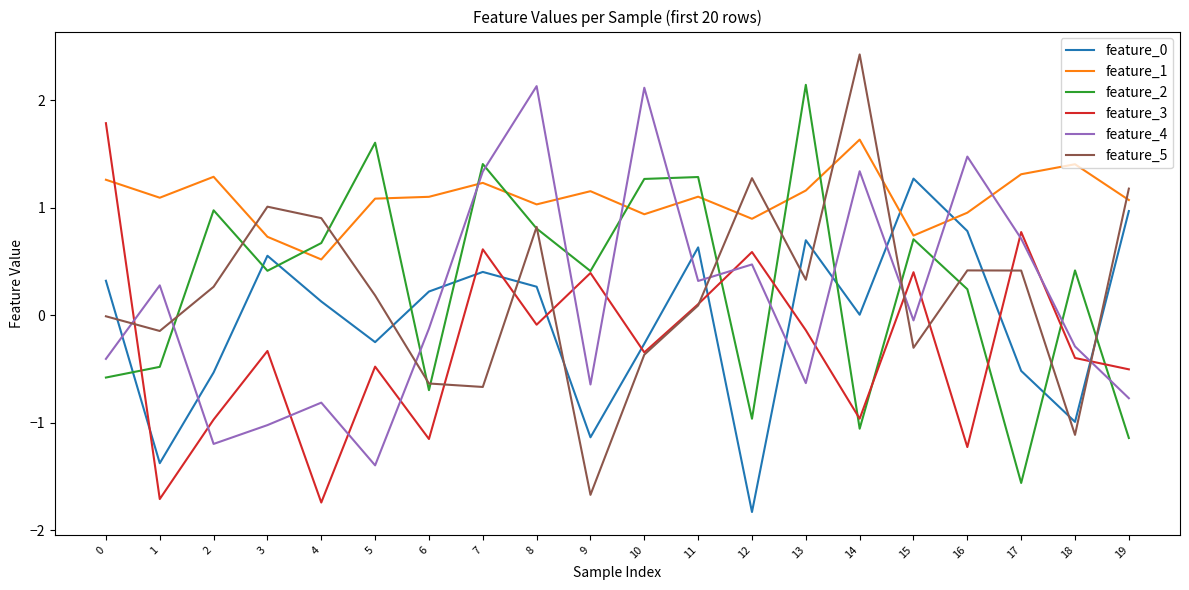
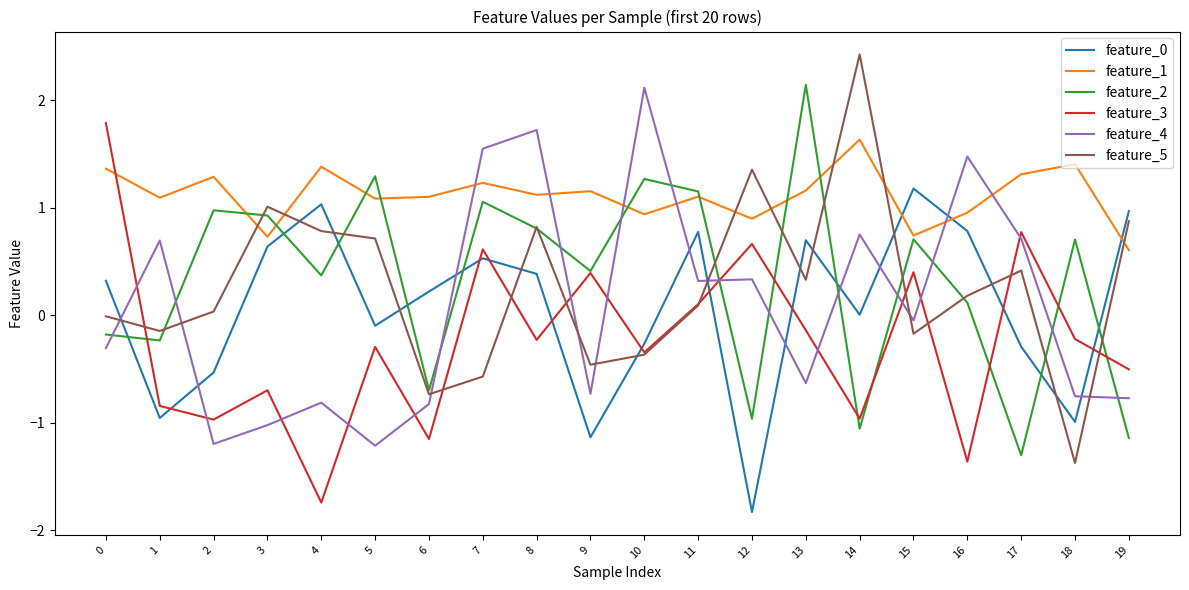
  {
    "feature_0": {
      "0": 0.32,
-     "1": -1.38,
+     "1": -0.96,
      "2": -0.53,
-     "3": 0.55,
-     "4": 0.13,
-     "5": -0.25,
+     "3": 0.64,
+     "4": 1.03,
+     "5": -0.10,
      "6": 0.22,
-     "7": 0.40,
-     "8": 0.26,
+     "7": 0.53,
+     "8": 0.38,
      "9": -1.14,
      "10": -0.27,
-     "11": 0.63,
+     "11": 0.77,
      "12": -1.83,
      "13": 0.70,
      "14": 0.00,
-     "15": 1.27,
+     "15": 1.18,
      "16": 0.78,
-     "17": -0.52,
+     "17": -0.29,
      "18": -0.99,
      "19": 0.97
    },
    "feature_1": {
-     "0": 1.26,
+     "0": 1.36,
      "1": 1.09,
      "2": 1.29,
      "3": 0.73,
-     "4": 0.52,
+     "4": 1.38,
      "5": 1.08,
      "6": 1.10,
      "7": 1.23,
-     "8": 1.03,
+     "8": 1.12,
      "9": 1.15,
      "10": 0.94,
      "11": 1.10,
      "12": 0.90,
      "13": 1.16,
      "14": 1.63,
      "15": 0.74,
      "16": 0.95,
      "17": 1.31,
-     "19": 1.07
+     "19": 0.60
    },
    "feature_2": {
-     "0": -0.58,
-     "1": -0.48,
+     "0": -0.18,
+     "1": -0.24,
      "2": 0.98,
-     "3": 0.41,
-     "4": 0.67,
-     "5": 1.60,
+     "3": 0.93,
+     "4": 0.37,
+     "5": 1.29,
      "6": -0.70,
-     "7": 1.41,
+     "7": 1.05,
      "10": 1.27,
-     "11": 1.28,
+     "11": 1.15,
      "12": -0.96,
      "13": 2.14,
      "14": -1.06,
      "15": 0.71,
-     "16": 0.24,
-     "17": -1.56,
-     "18": 0.42,
+     "16": 0.12,
+     "17": -1.30,
+     "18": 0.70,
      "19": -1.14
    },
    "feature_3": {
      "0": 1.79,
-     "1": -1.71,
+     "1": -0.84,
      "2": -0.97,
-     "3": -0.33,
+     "3": -0.70,
      "4": -1.74,
-     "5": -0.48,
+     "5": -0.30,
      "6": -1.15,
      "7": 0.61,
-     "8": -0.09,
-     "12": 0.59,
+     "8": -0.23,
+     "12": 0.66,
      "13": -0.14,
      "14": -0.96,
      "15": 0.40,
-     "16": -1.23,
+     "16": -1.36,
      "17": 0.77,
-     "18": -0.40,
+     "18": -0.22,
      "19": -0.50
    },
    "feature_4": {
-     "0": -0.41,
-     "1": 0.28,
+     "0": -0.31,
+     "1": 0.69,
      "2": -1.20,
      "3": -1.02,
      "4": -0.81,
-     "5": -1.40,
-     "6": -0.13,
-     "7": 1.34,
-     "8": 2.13,
-     "9": -0.65,
+     "5": -1.22,
+     "6": -0.83,
+     "7": 1.55,
+     "8": 1.72,
+     "9": -0.73,
      "10": 2.12,
      "11": 0.32,
-     "12": 0.47,
+     "12": 0.33,
      "13": -0.63,
-     "14": 1.34,
+     "14": 0.75,
      "15": -0.05,
      "16": 1.47,
      "17": 0.71,
-     "18": -0.29,
+     "18": -0.75,
      "19": -0.77
    },
    "feature_5": {
      "0": -0.01,
      "1": -0.15,
-     "2": 0.26,
+     "2": 0.03,
      "3": 1.01,
-     "4": 0.90,
-     "5": 0.18,
-     "6": -0.64,
-     "7": -0.67,
-     "9": -1.67,
-     "12": 1.27,
+     "4": 0.78,
+     "5": 0.71,
+     "6": -0.74,
+     "7": -0.57,
+     "9": -0.46,
+     "12": 1.35,
      "13": 0.33,
      "14": 2.43,
-     "15": -0.30,
-     "16": 0.42,
+     "15": -0.17,
+     "16": 0.18,
      "17": 0.41,
-     "18": -1.11,
-     "19": 1.18
+     "18": -1.38,
+     "19": 0.87
    }
  }
